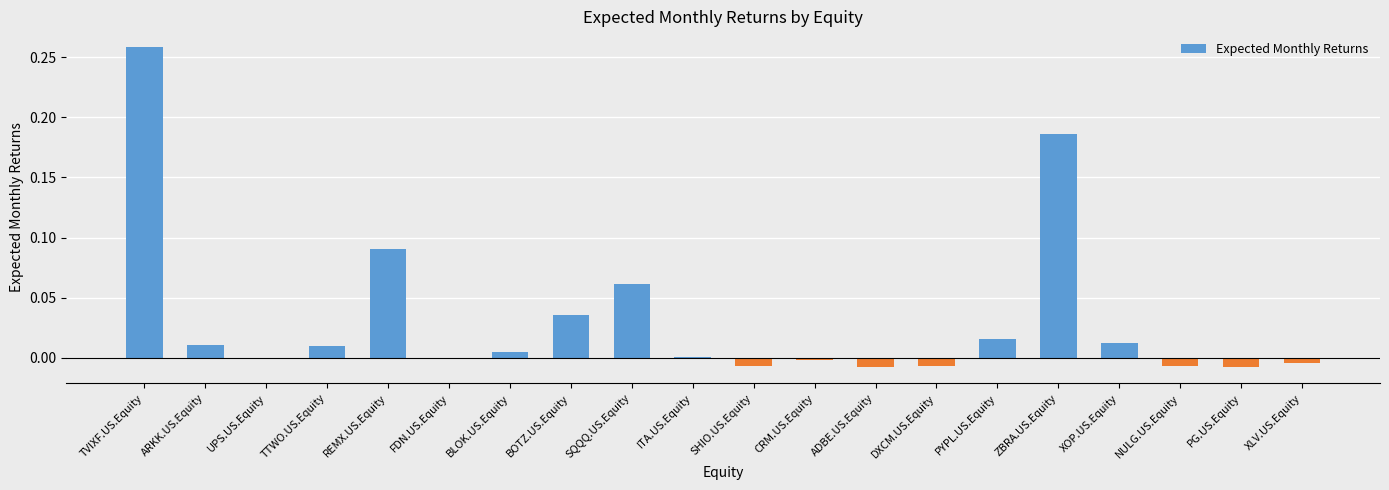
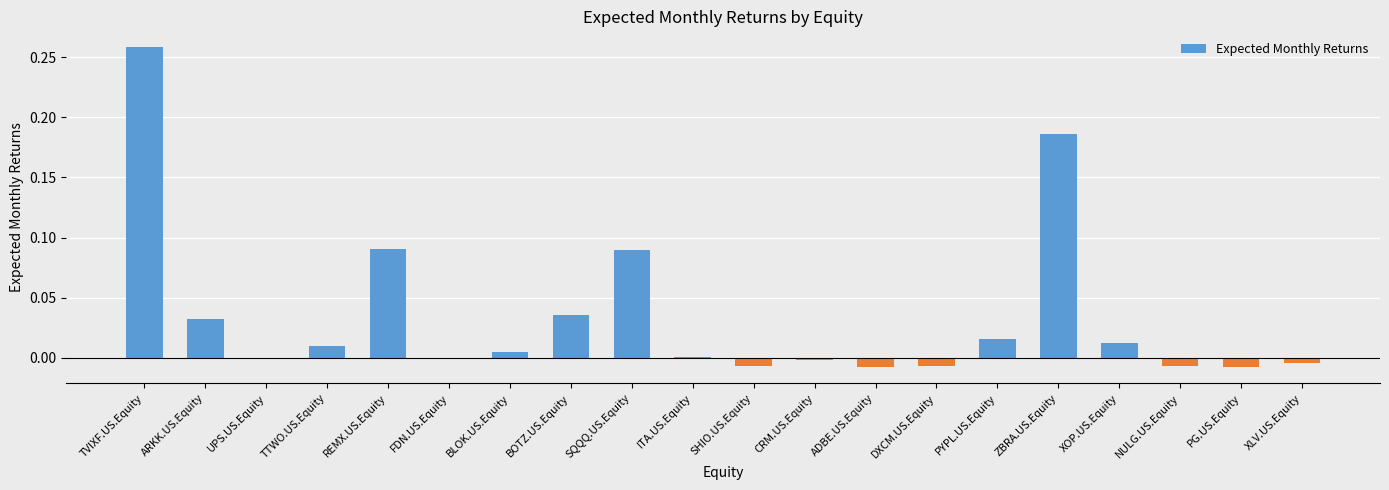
  {
    "TVIXF.US.Equity": 0.258,
-   "ARKK.US.Equity": 0.011,
+   "ARKK.US.Equity": 0.032,
    "TTWO.US.Equity": 0.010,
    "REMX.US.Equity": 0.090,
    "BLOK.US.Equity": 0.005,
    "BOTZ.US.Equity": 0.036,
-   "SQQQ.US.Equity": 0.061,
+   "SQQQ.US.Equity": 0.089,
    "SHIO.US.Equity": -0.007,
    "ADBE.US.Equity": -0.008,
    "DXCM.US.Equity": -0.007,
    "PYPL.US.Equity": 0.016,
    "ZBRA.US.Equity": 0.186,
    "XOP.US.Equity": 0.013,
    "NULG.US.Equity": -0.007,
    "PG.US.Equity": -0.007,
    "XLV.US.Equity": -0.005
  }
